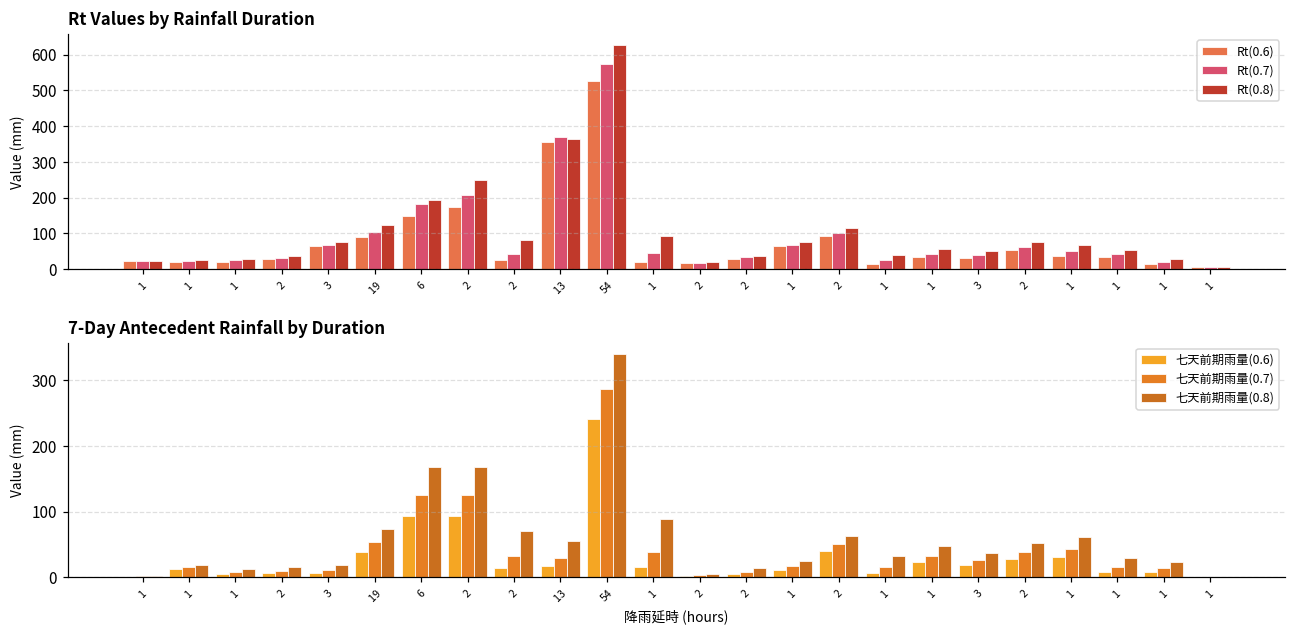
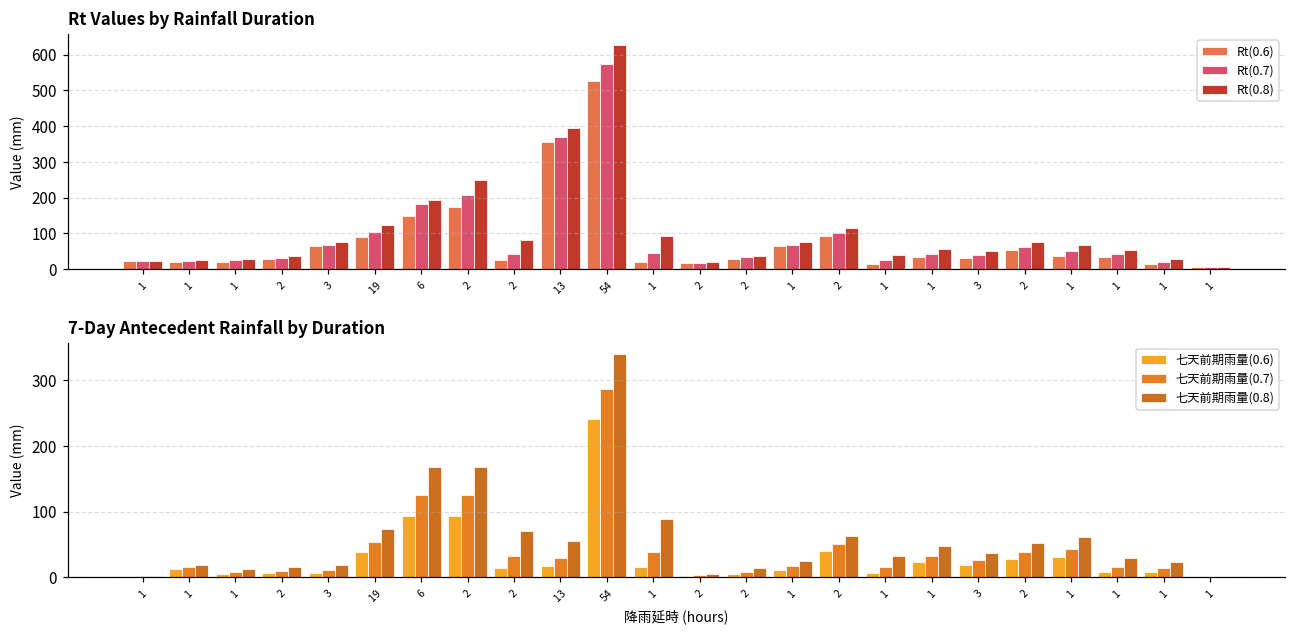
  {
    "Rt Values by Rainfall Duration": {
      "Rt(0.8)": {
        "19": 120,
        "6": 190,
-       "13": 360,
+       "13": 390,
        "54": 630
      }
    }
  }
